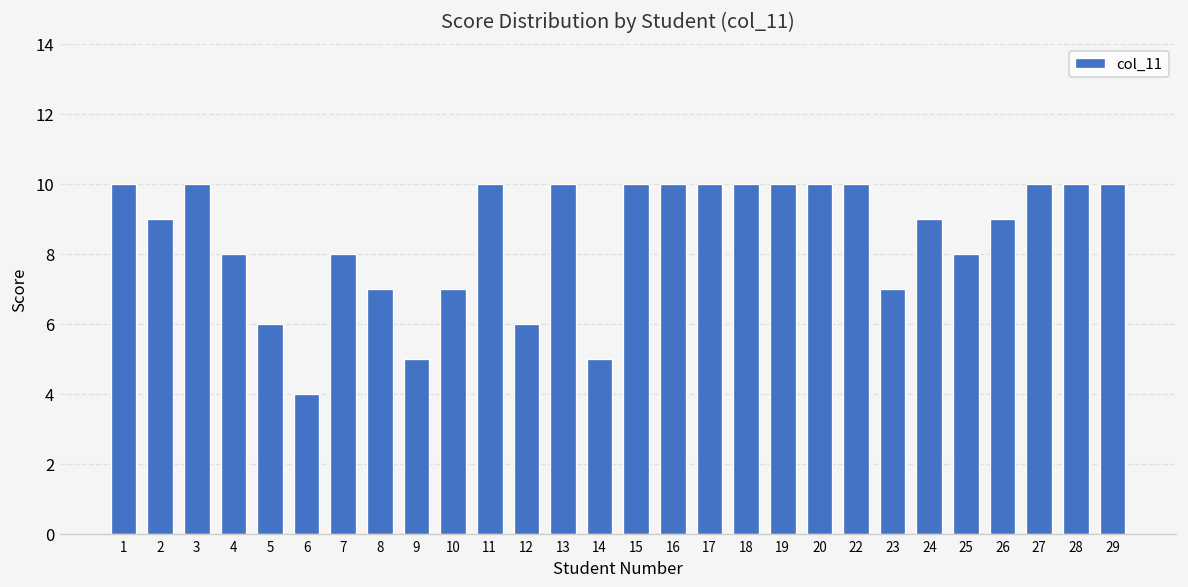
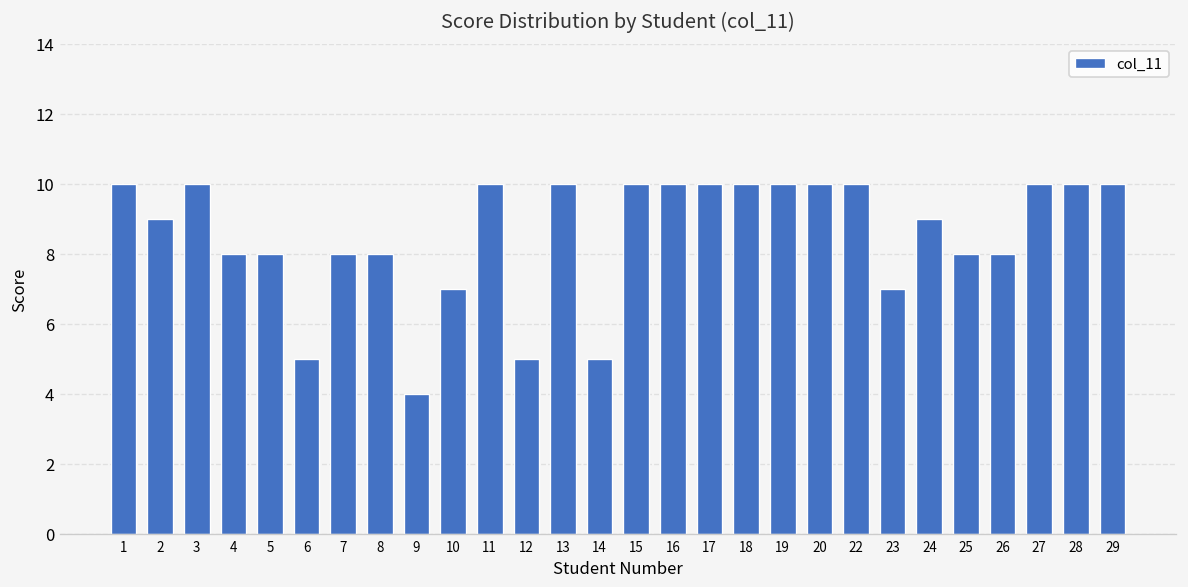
  {
    "1": 10,
    "2": 9,
    "3": 10,
    "4": 8,
-   "5": 6,
-   "6": 4,
+   "5": 8,
+   "6": 5,
    "7": 8,
-   "8": 7,
-   "9": 5,
+   "8": 8,
+   "9": 4,
    "10": 7,
    "11": 10,
-   "12": 6,
+   "12": 5,
    "13": 10,
    "14": 5,
    "15": 10,
    "16": 10,
    "17": 10,
    "18": 10,
    "19": 10,
    "20": 10,
    "22": 10,
    "23": 7,
    "24": 9,
    "25": 8,
-   "26": 9,
+   "26": 8,
    "27": 10,
    "28": 10,
    "29": 10
  }
